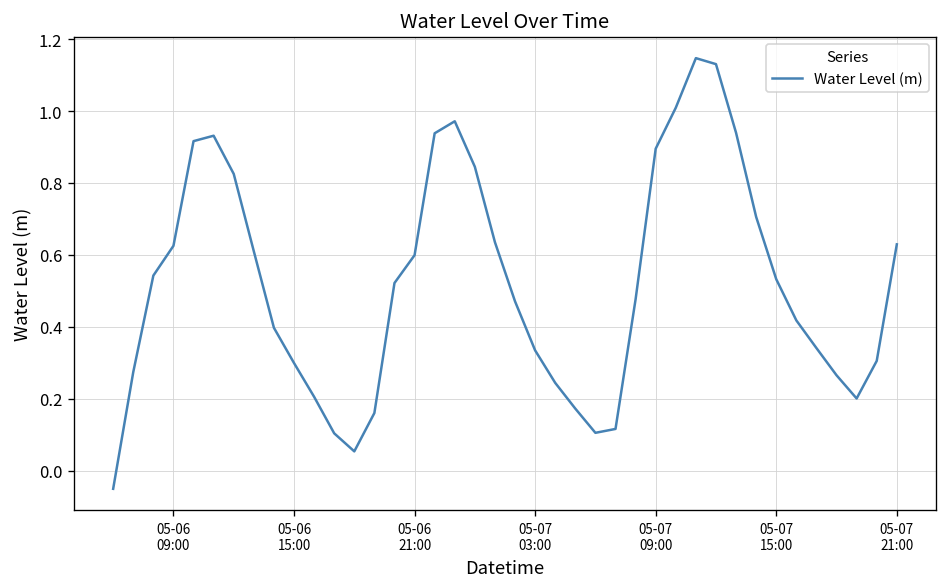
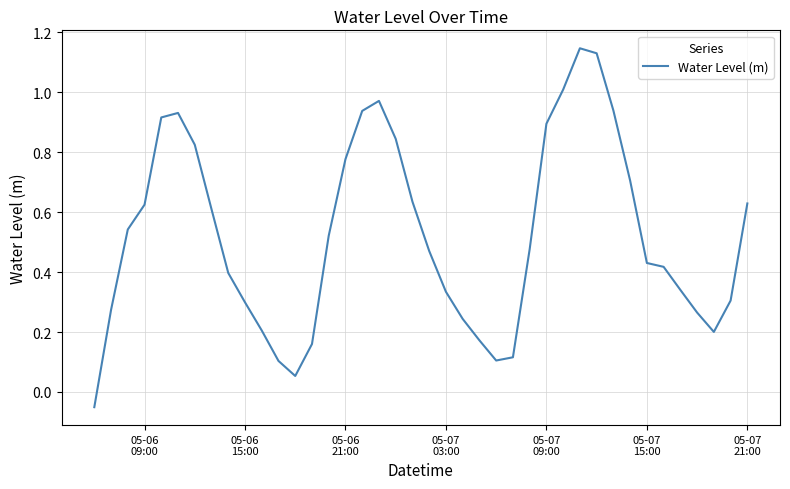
  {
    "05-06 09:00": 0.63,
    "05-06 15:00": 0.30,
-   "05-06 21:00": 0.60,
+   "05-06 21:00": 0.78,
    "05-07 03:00": 0.33,
    "05-07 09:00": 0.90,
-   "05-07 15:00": 0.53,
+   "05-07 15:00": 0.43,
    "05-07 21:00": 0.63
  }
